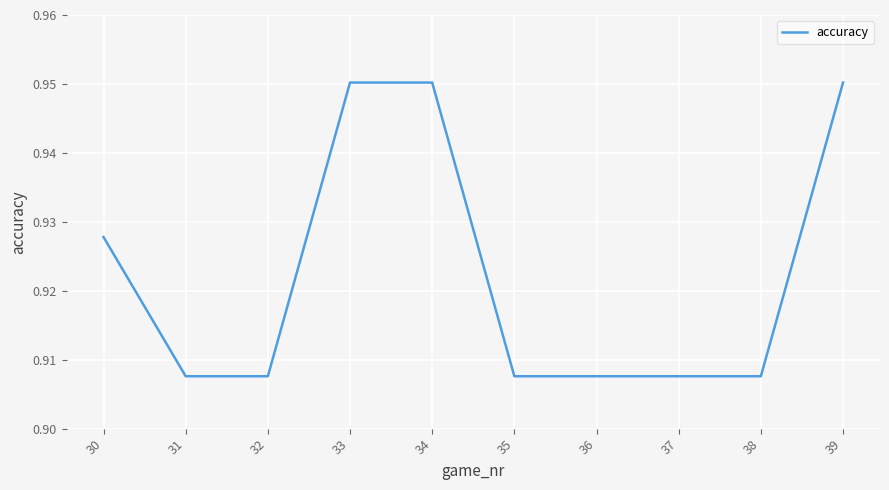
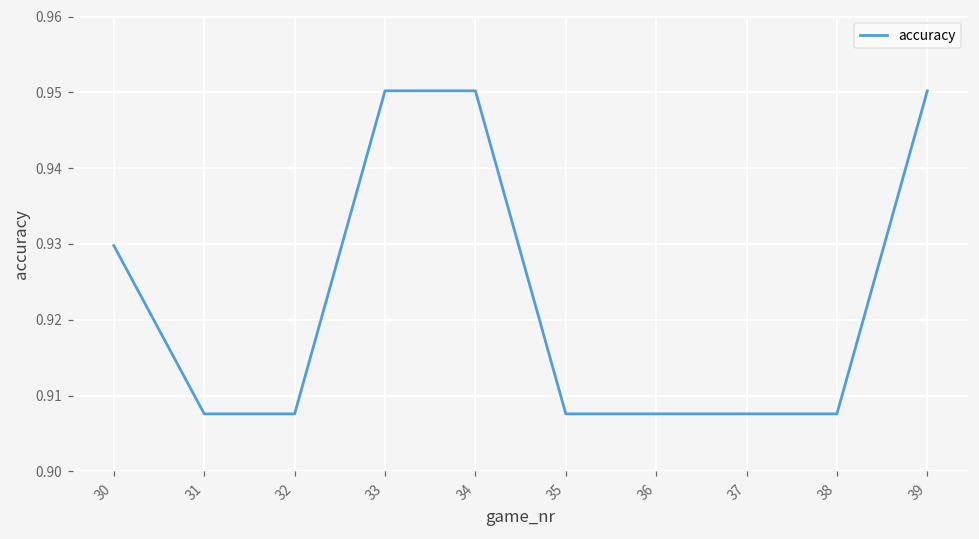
  {
-   "30": 0.928,
+   "30": 0.930,
    "31": 0.908,
    "32": 0.908,
    "33": 0.950,
    "34": 0.950,
    "35": 0.908,
    "36": 0.908,
    "37": 0.908,
    "38": 0.908,
    "39": 0.950
  }
